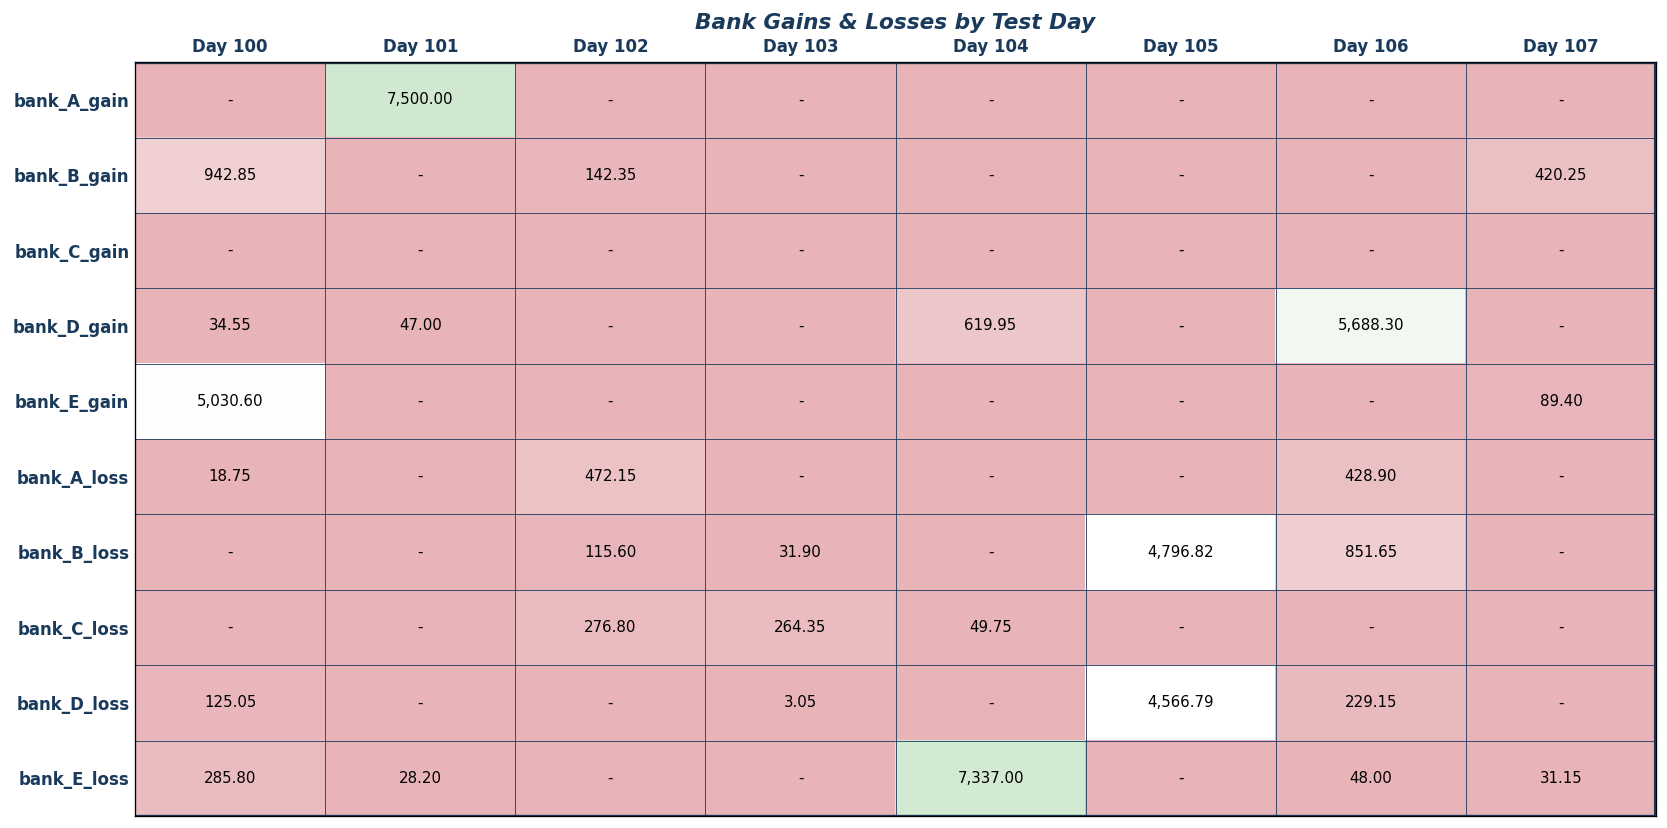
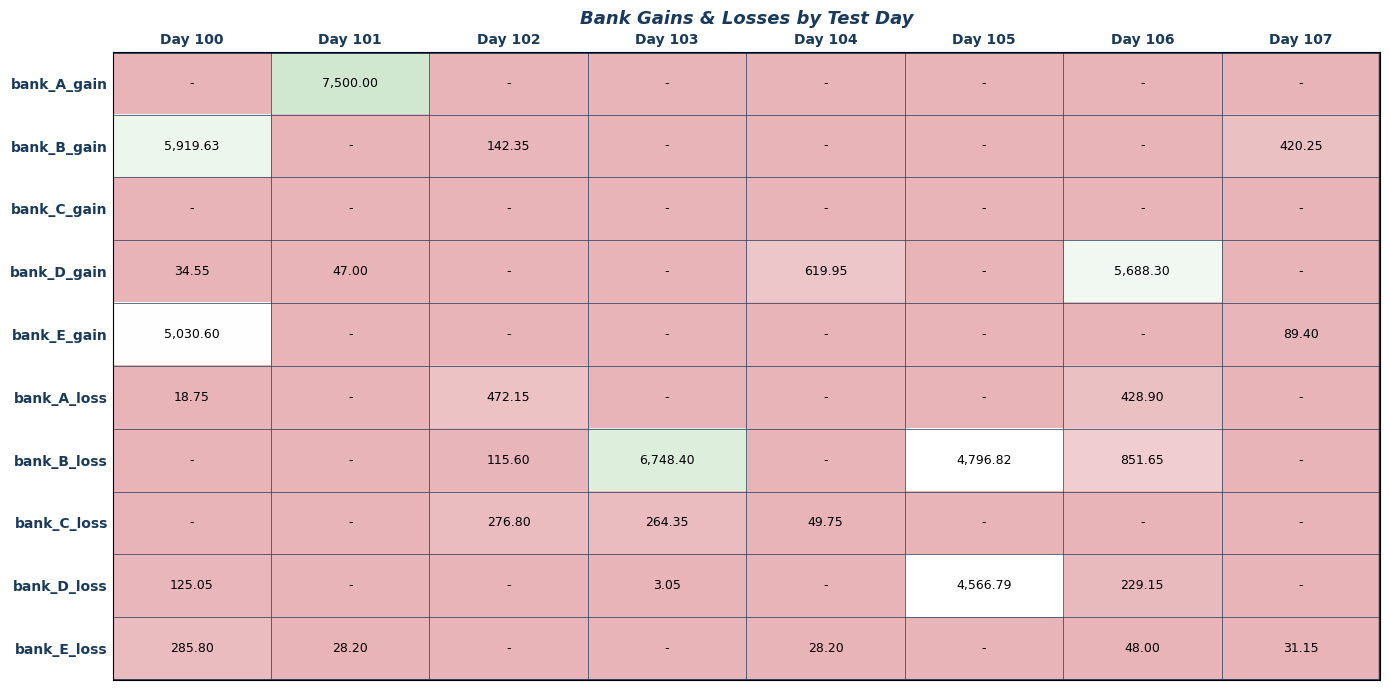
  {
    "bank_A_gain": {
      "Day 101": "7,500.00"
    },
    "bank_B_gain": {
-     "Day 100": "942.85",
+     "Day 100": "5,919.63",
      "Day 102": "142.35",
      "Day 107": "420.25"
    },
    "bank_D_gain": {
      "Day 100": "34.55",
      "Day 101": "47.00",
      "Day 104": "619.95",
      "Day 106": "5,688.30"
    },
    "bank_E_gain": {
      "Day 100": "5,030.60",
      "Day 107": "89.40"
    },
    "bank_A_loss": {
      "Day 100": "18.75",
      "Day 102": "472.15",
      "Day 106": "428.90"
    },
    "bank_B_loss": {
      "Day 102": "115.60",
-     "Day 103": "31.90",
+     "Day 103": "6,748.40",
      "Day 105": "4,796.82",
      "Day 106": "851.65"
    },
    "bank_C_loss": {
      "Day 102": "276.80",
      "Day 103": "264.35",
      "Day 104": "49.75"
    },
    "bank_D_loss": {
      "Day 100": "125.05",
      "Day 103": "3.05",
      "Day 105": "4,566.79",
      "Day 106": "229.15"
    },
    "bank_E_loss": {
      "Day 100": "285.80",
      "Day 101": "28.20",
-     "Day 104": "7,337.00",
+     "Day 104": "28.20",
      "Day 106": "48.00",
      "Day 107": "31.15"
    }
  }
